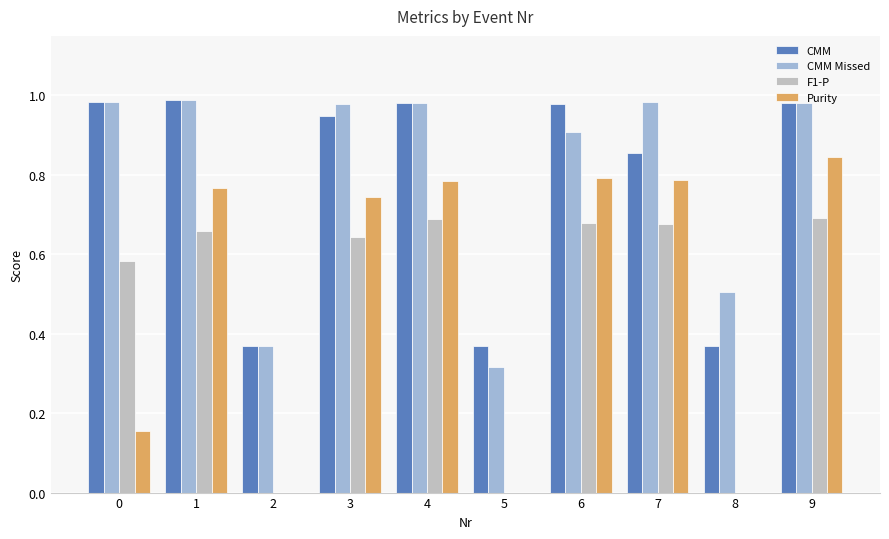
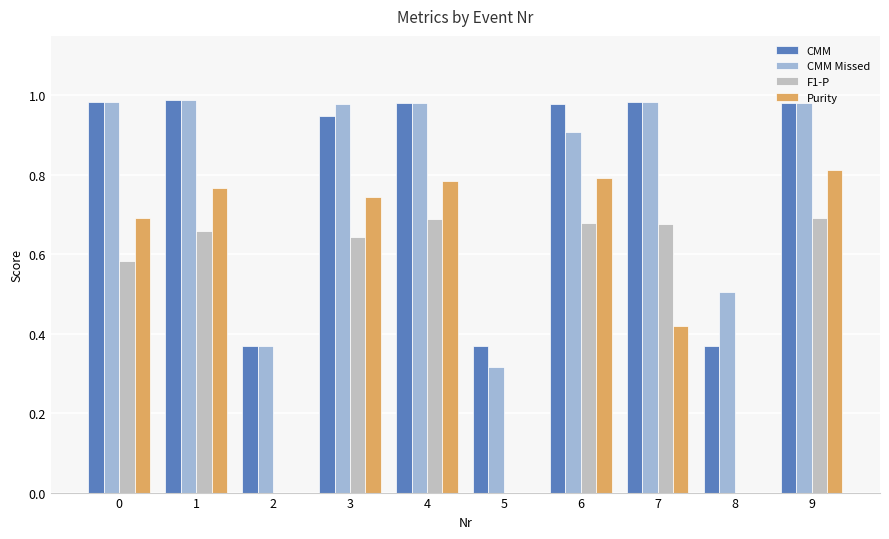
  {
    "CMM": {
      "0": 0.98,
      "1": 0.99,
      "2": 0.37,
      "3": 0.95,
      "4": 0.98,
      "5": 0.37,
      "6": 0.98,
-     "7": 0.85,
+     "7": 0.98,
      "8": 0.37,
      "9": 0.98
    },
    "Purity": {
-     "0": 0.15,
+     "0": 0.69,
      "1": 0.77,
      "2": 0.00,
      "3": 0.75,
      "4": 0.78,
      "5": 0.00,
      "6": 0.79,
-     "7": 0.79,
+     "7": 0.42,
      "8": 0.00,
-     "9": 0.84
+     "9": 0.81
    }
  }
